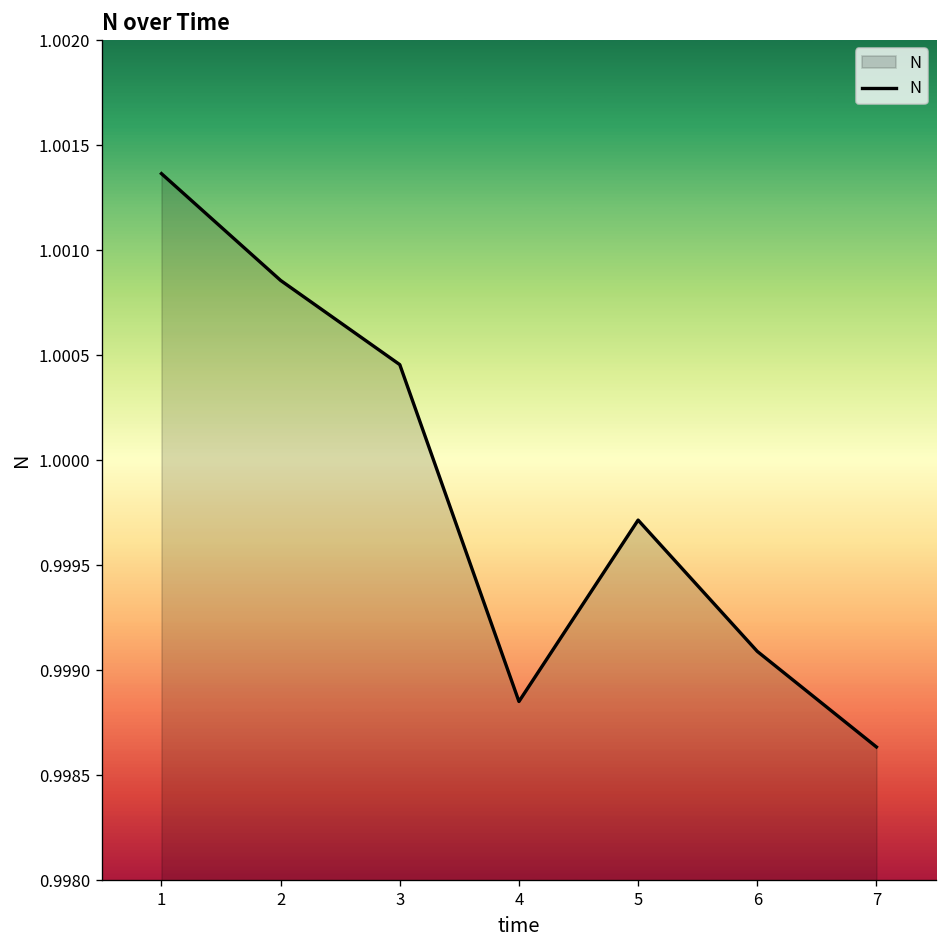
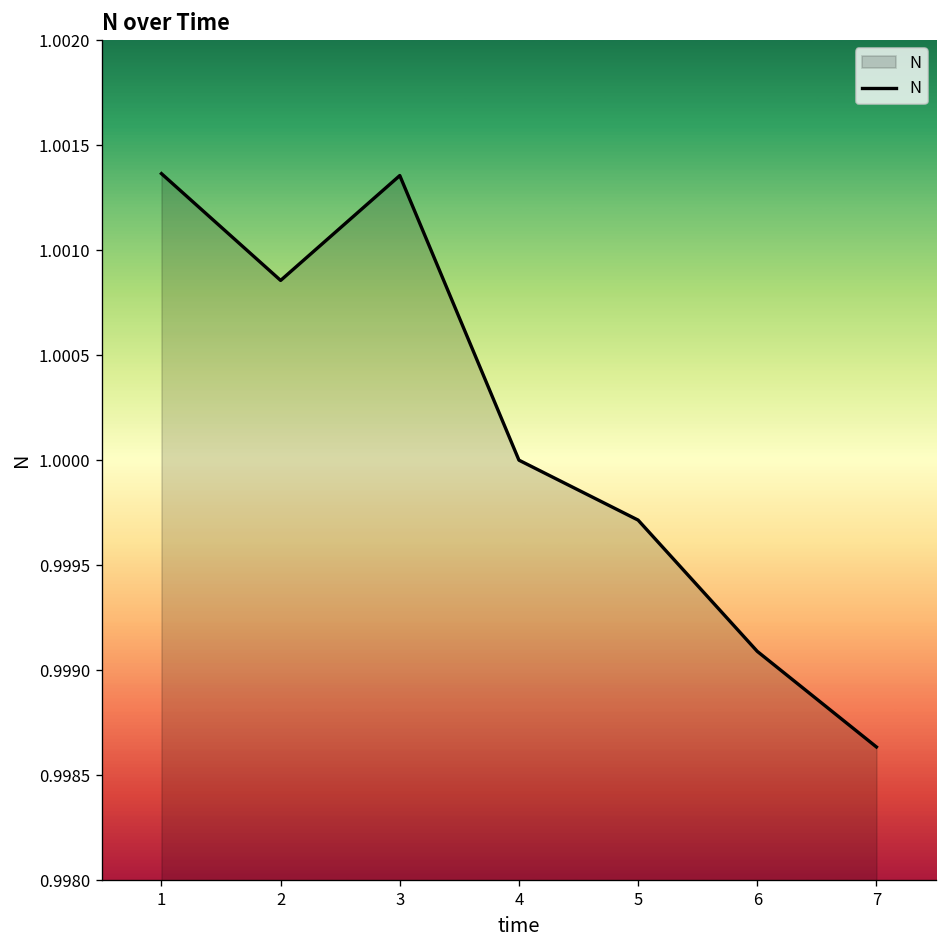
  {
    "1": 1.00136,
    "2": 1.00086,
-   "3": 1.00045,
-   "4": 0.99885,
+   "3": 1.00135,
+   "4": 1.00000,
    "5": 0.99972,
    "6": 0.99909,
    "7": 0.99864
  }
